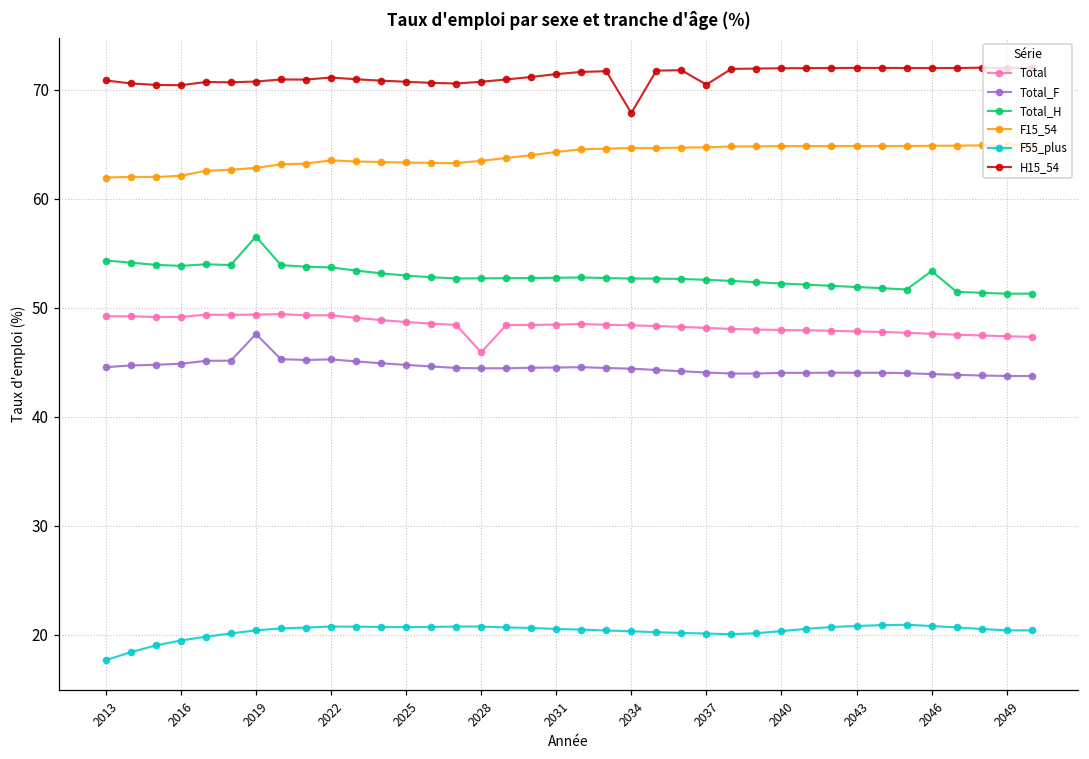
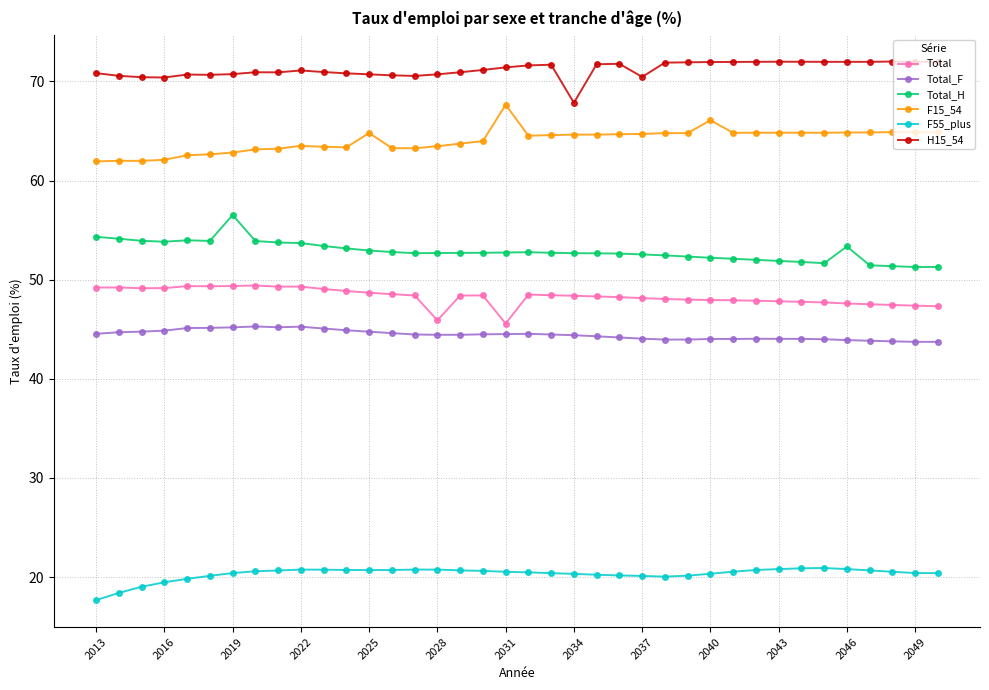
  {
    "Total": {
      "2013": 49,
      "2016": 49,
      "2019": 49,
      "2022": 49,
      "2025": 49,
      "2028": 46,
-     "2031": 48,
+     "2031": 46,
      "2034": 48,
      "2037": 48,
      "2040": 48,
      "2043": 48,
      "2046": 48,
      "2049": 47
    },
    "Total_F": {
      "2013": 45,
      "2016": 45,
-     "2019": 48,
+     "2019": 45,
      "2022": 45,
      "2025": 45,
      "2028": 44,
      "2031": 45,
      "2034": 44,
      "2037": 44,
      "2040": 44,
      "2043": 44,
      "2046": 44,
      "2049": 44
    },
    "Total_H": {
      "2013": 54,
      "2016": 54,
      "2019": 57,
      "2022": 54,
      "2025": 53,
      "2028": 53,
      "2031": 53,
      "2034": 53,
      "2037": 53,
      "2040": 52,
      "2043": 52,
      "2046": 53,
      "2049": 51
    },
    "F15_54": {
      "2013": 62,
      "2016": 62,
      "2019": 63,
      "2022": 64,
-     "2025": 63,
+     "2025": 65,
      "2028": 63,
-     "2031": 64,
+     "2031": 68,
      "2034": 65,
      "2037": 65,
-     "2040": 65,
+     "2040": 66,
      "2043": 65,
      "2046": 65
    },
    "F55_plus": {
      "2013": 18,
      "2016": 19,
      "2019": 20,
      "2022": 21,
      "2025": 21,
      "2028": 21,
      "2031": 21,
      "2034": 20,
      "2037": 20,
      "2040": 20,
      "2043": 21,
      "2046": 21,
      "2049": 20
    },
    "H15_54": {
      "2013": 71,
      "2016": 70,
      "2019": 71,
      "2022": 71,
      "2025": 71,
      "2028": 71,
      "2031": 71,
      "2034": 68,
      "2037": 70,
      "2040": 72,
      "2043": 72,
      "2046": 72
    }
  }
